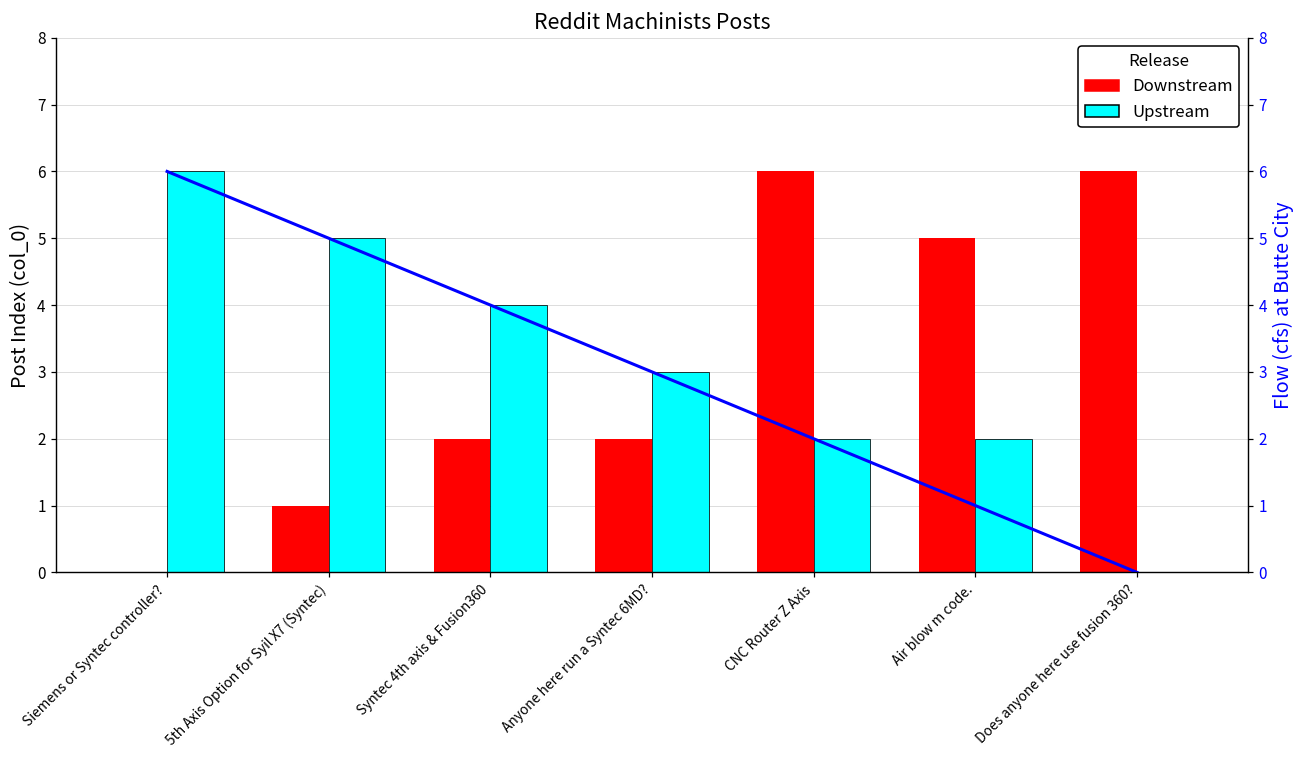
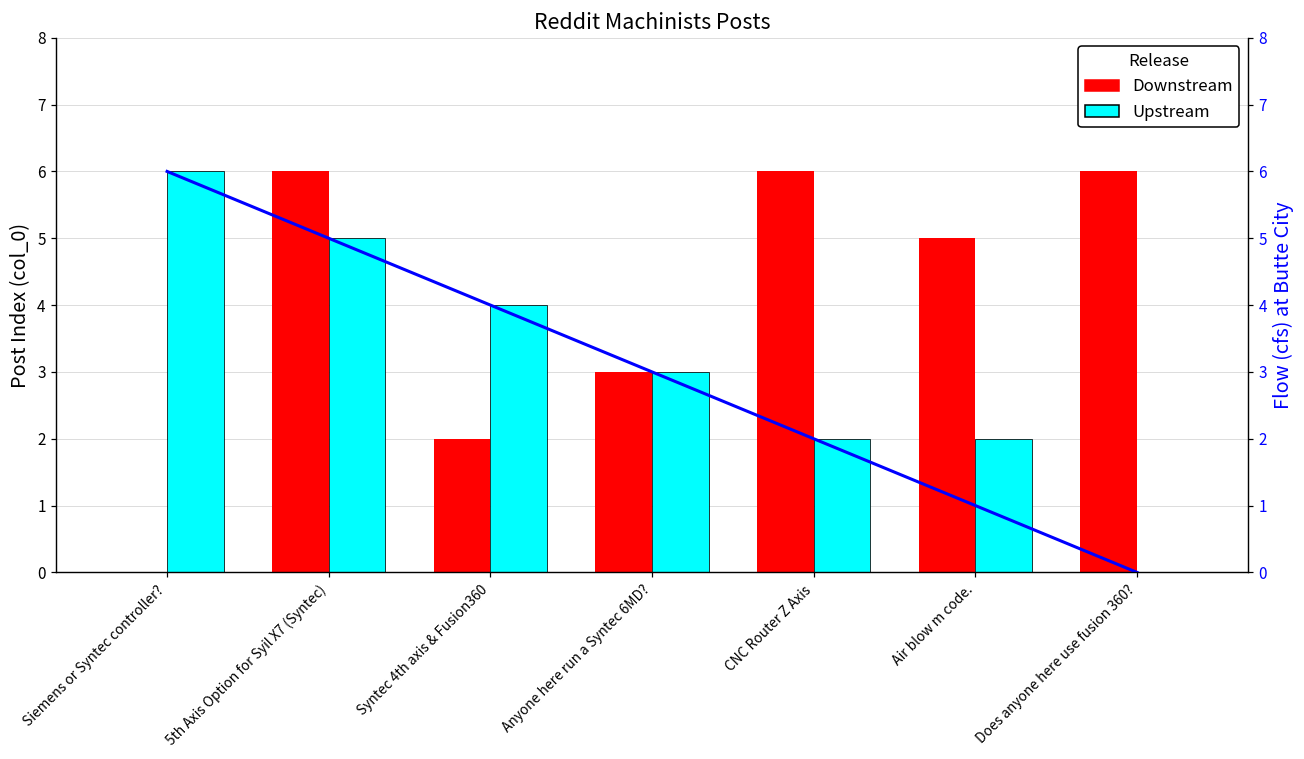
  {
    "Downstream": {
      "Siemens or Syntec controller?": 0,
-     "5th Axis Option for Syil X7 (Syntec)": 1,
+     "5th Axis Option for Syil X7 (Syntec)": 6,
      "Syntec 4th axis & Fusion360": 2,
-     "Anyone here run a Syntec 6MD?": 2,
+     "Anyone here run a Syntec 6MD?": 3,
      "CNC Router Z Axis": 6,
      "Air blow m code.": 5,
      "Does anyone here use fusion 360?": 6
    },
    "Upstream": {
      "Siemens or Syntec controller?": 6,
      "5th Axis Option for Syil X7 (Syntec)": 5,
      "Syntec 4th axis & Fusion360": 4,
      "Anyone here run a Syntec 6MD?": 3,
      "CNC Router Z Axis": 2,
      "Air blow m code.": 2,
      "Does anyone here use fusion 360?": 0
    }
  }
